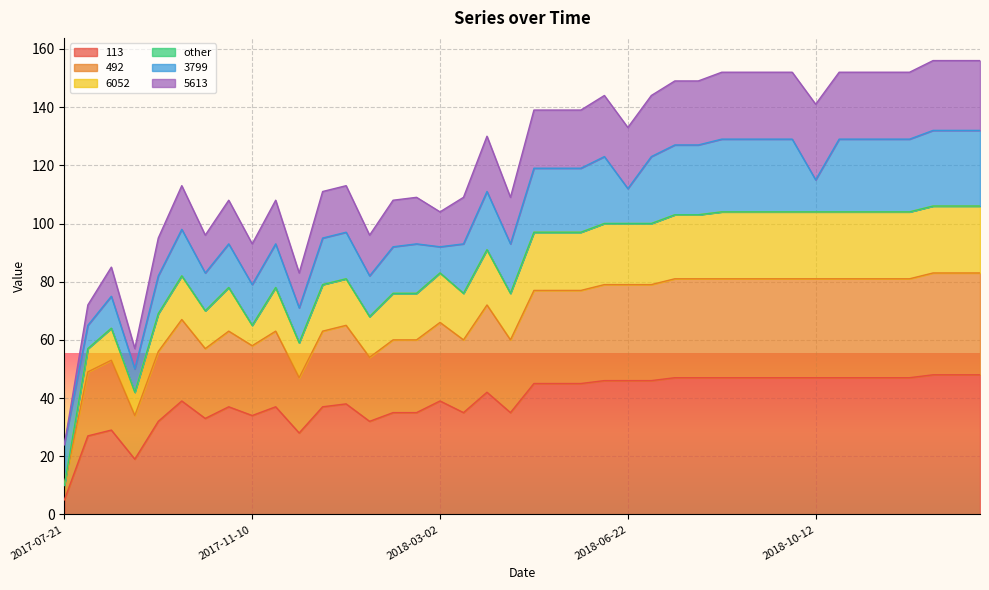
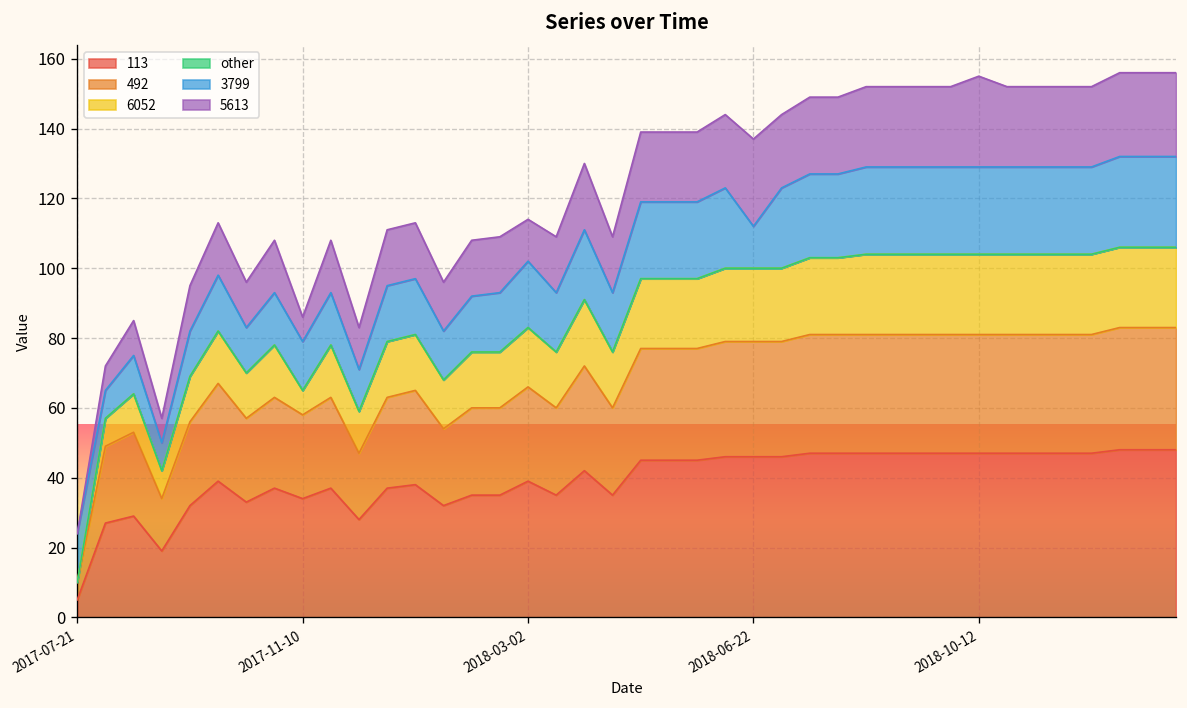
  {
    "3799": {
      "2017-11-10": 14,
-     "2018-03-02": 9,
+     "2018-03-02": 19,
      "2018-06-22": 12,
-     "2018-10-12": 11
+     "2018-10-12": 25
    },
    "5613": {
-     "2017-11-10": 14,
+     "2017-11-10": 7,
      "2018-03-02": 12,
-     "2018-06-22": 21,
+     "2018-06-22": 25,
      "2018-10-12": 26
    }
  }
